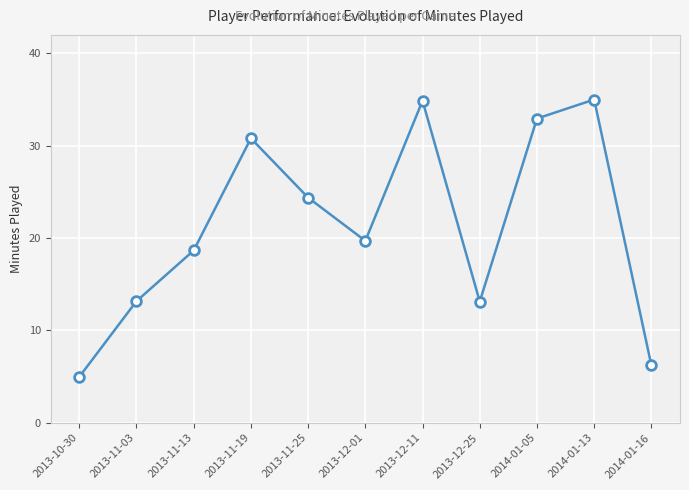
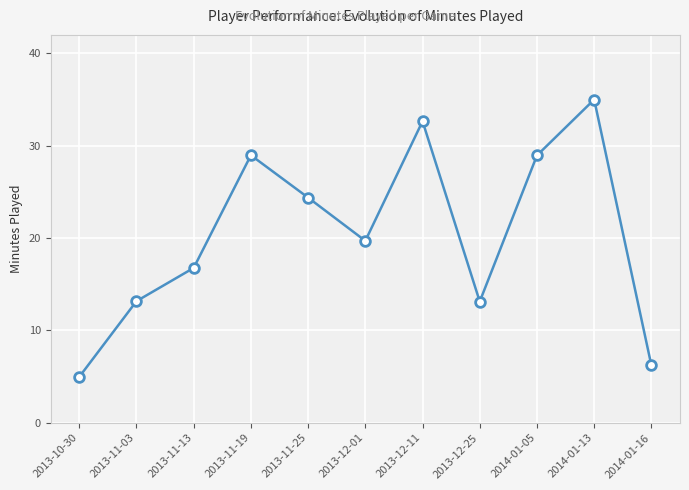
  {
    "2013-10-30": 5,
    "2013-11-03": 13,
-   "2013-11-13": 19,
-   "2013-11-19": 31,
+   "2013-11-13": 17,
+   "2013-11-19": 29,
    "2013-11-25": 24,
    "2013-12-01": 20,
-   "2013-12-11": 35,
+   "2013-12-11": 33,
    "2013-12-25": 13,
-   "2014-01-05": 33,
+   "2014-01-05": 29,
    "2014-01-13": 35,
    "2014-01-16": 6
  }
